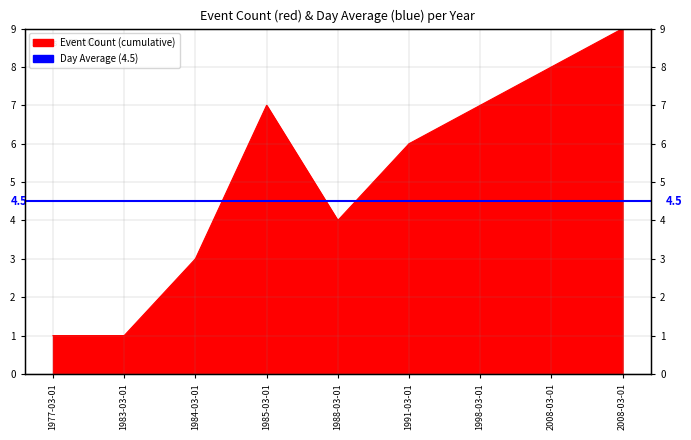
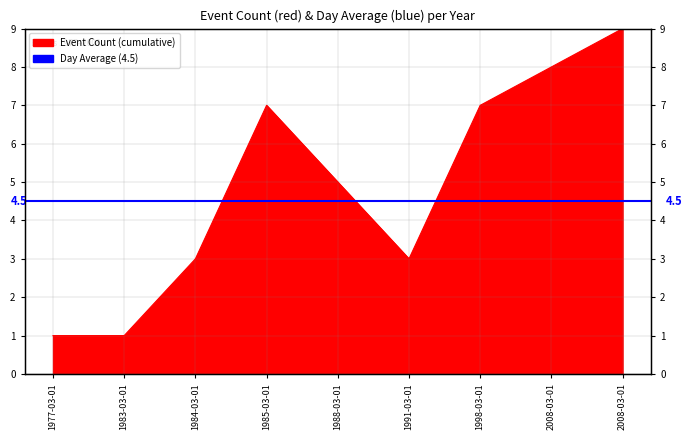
  {
    "1977-03-01": 1,
    "1983-03-01": 1,
    "1984-03-01": 3,
    "1985-03-01": 7,
-   "1988-03-01": 4,
-   "1991-03-01": 6,
+   "1988-03-01": 5,
+   "1991-03-01": 3,
    "1998-03-01": 7
  }
